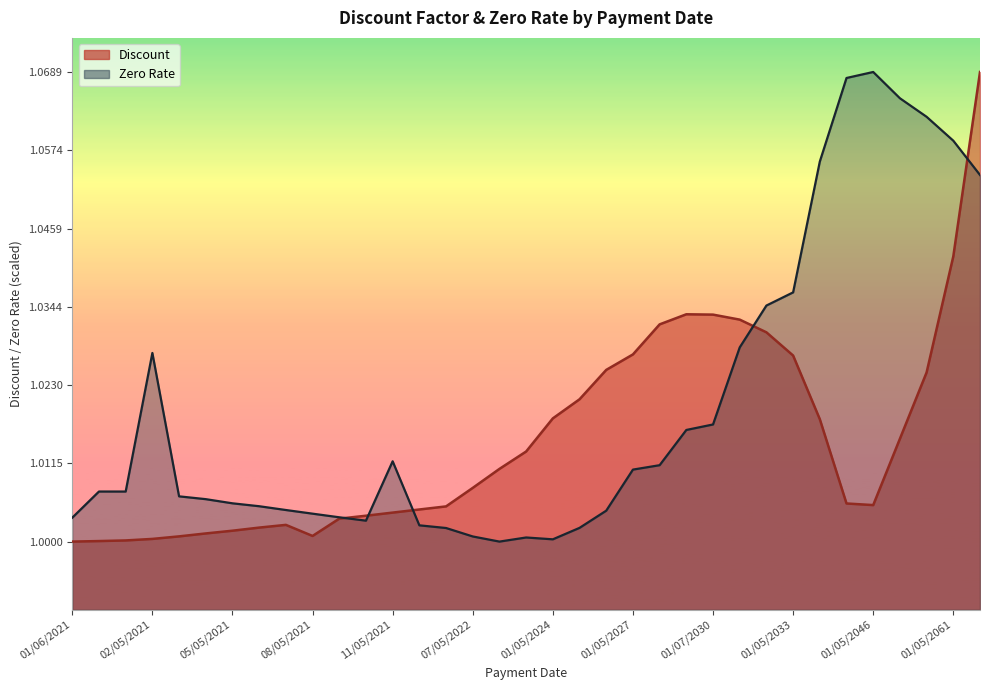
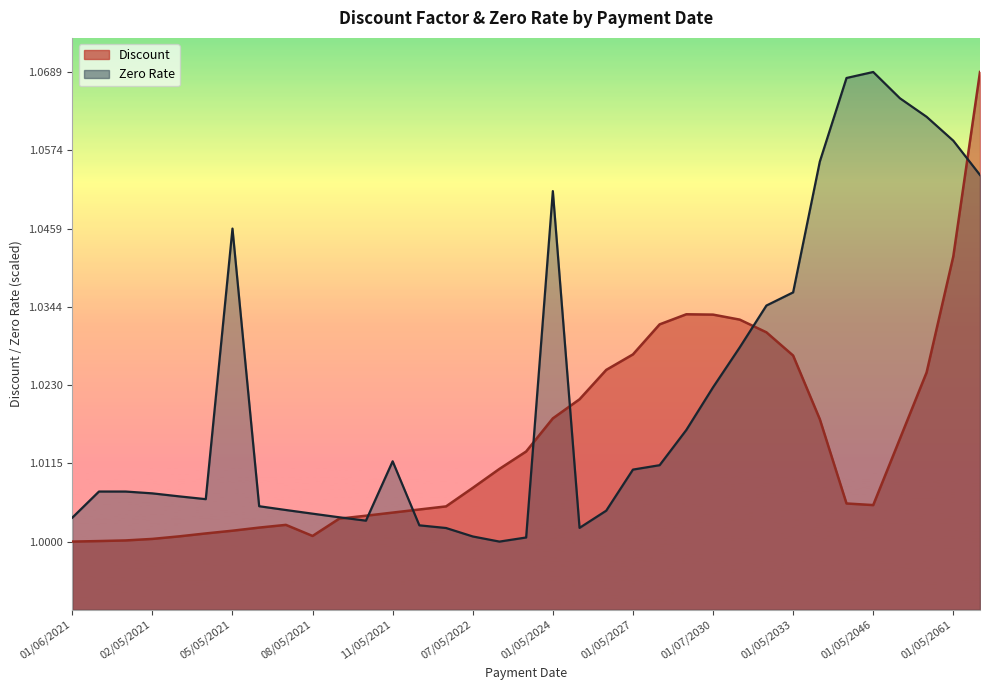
  {
    "Discount": {
      "01/06/2021": 1.000,
      "02/05/2021": 1.000,
      "05/05/2021": 1.002,
      "08/05/2021": 1.001,
      "11/05/2021": 1.004,
      "07/05/2022": 1.008,
      "01/05/2024": 1.018,
      "01/05/2027": 1.027,
      "01/07/2030": 1.033,
      "01/05/2033": 1.027,
      "01/05/2046": 1.005,
      "01/05/2061": 1.042
    },
    "Zero Rate": {
      "01/06/2021": 1.004,
-     "02/05/2021": 1.028,
-     "05/05/2021": 1.006,
+     "02/05/2021": 1.007,
+     "05/05/2021": 1.046,
      "08/05/2021": 1.004,
      "11/05/2021": 1.012,
      "07/05/2022": 1.001,
-     "01/05/2024": 1.000,
+     "01/05/2024": 1.051,
      "01/05/2027": 1.011,
-     "01/07/2030": 1.017,
+     "01/07/2030": 1.023,
      "01/05/2033": 1.037,
      "01/05/2046": 1.069,
      "01/05/2061": 1.059
    }
  }
